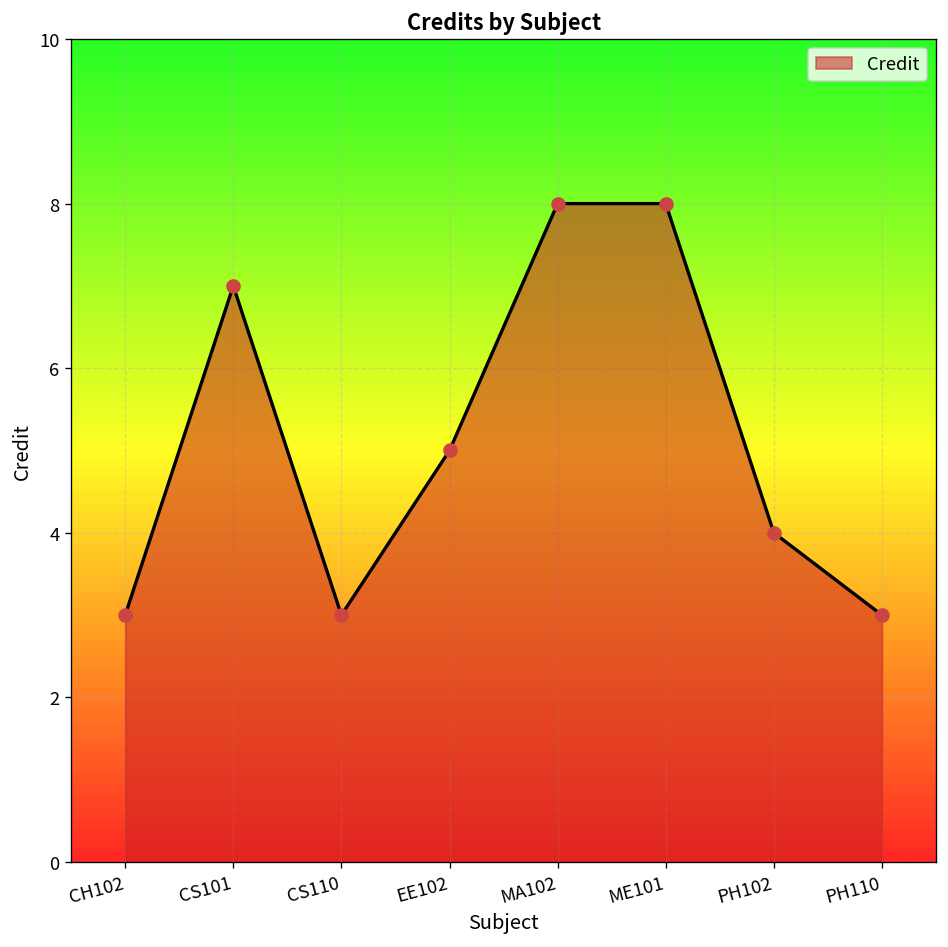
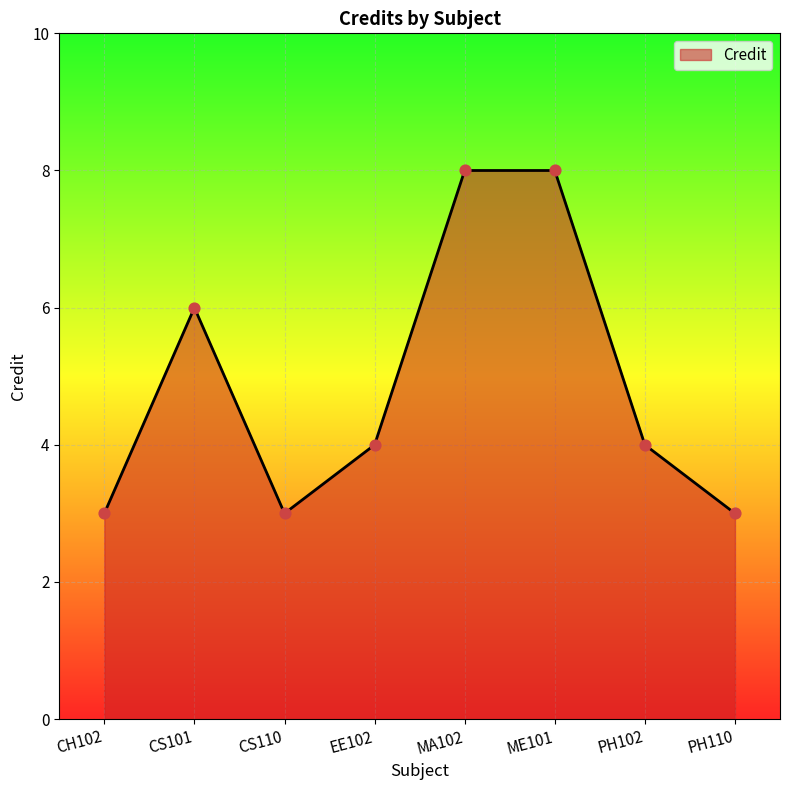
  {
    "CH102": 3,
-   "CS101": 7,
+   "CS101": 6,
    "CS110": 3,
-   "EE102": 5,
+   "EE102": 4,
    "MA102": 8,
    "ME101": 8,
    "PH102": 4,
    "PH110": 3
  }
